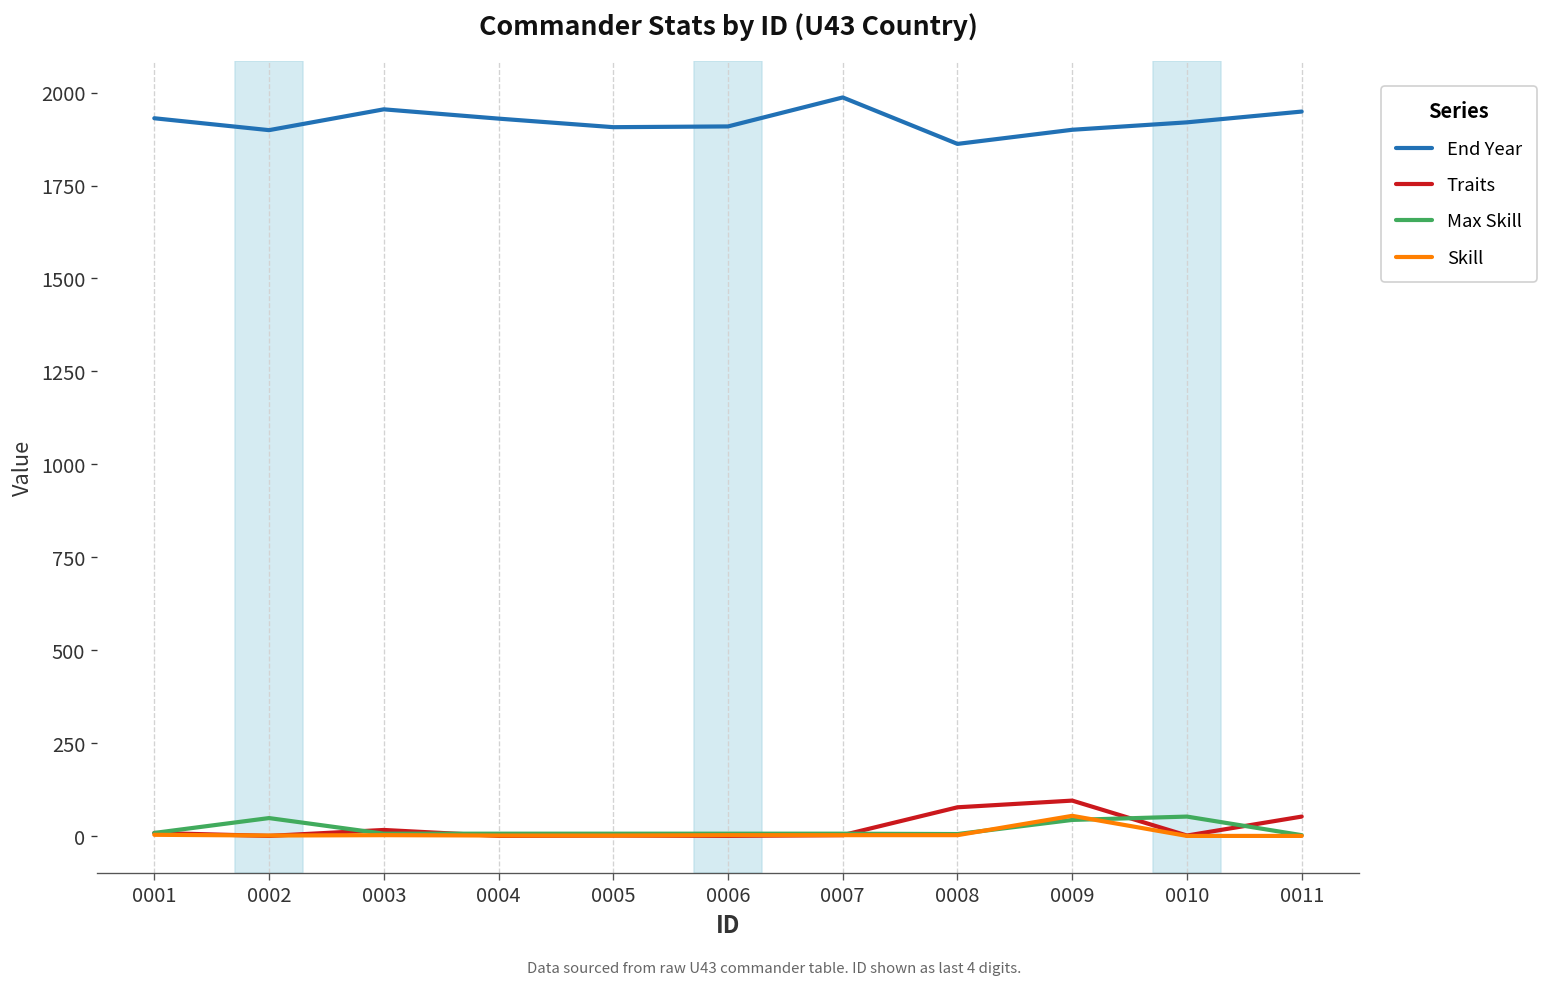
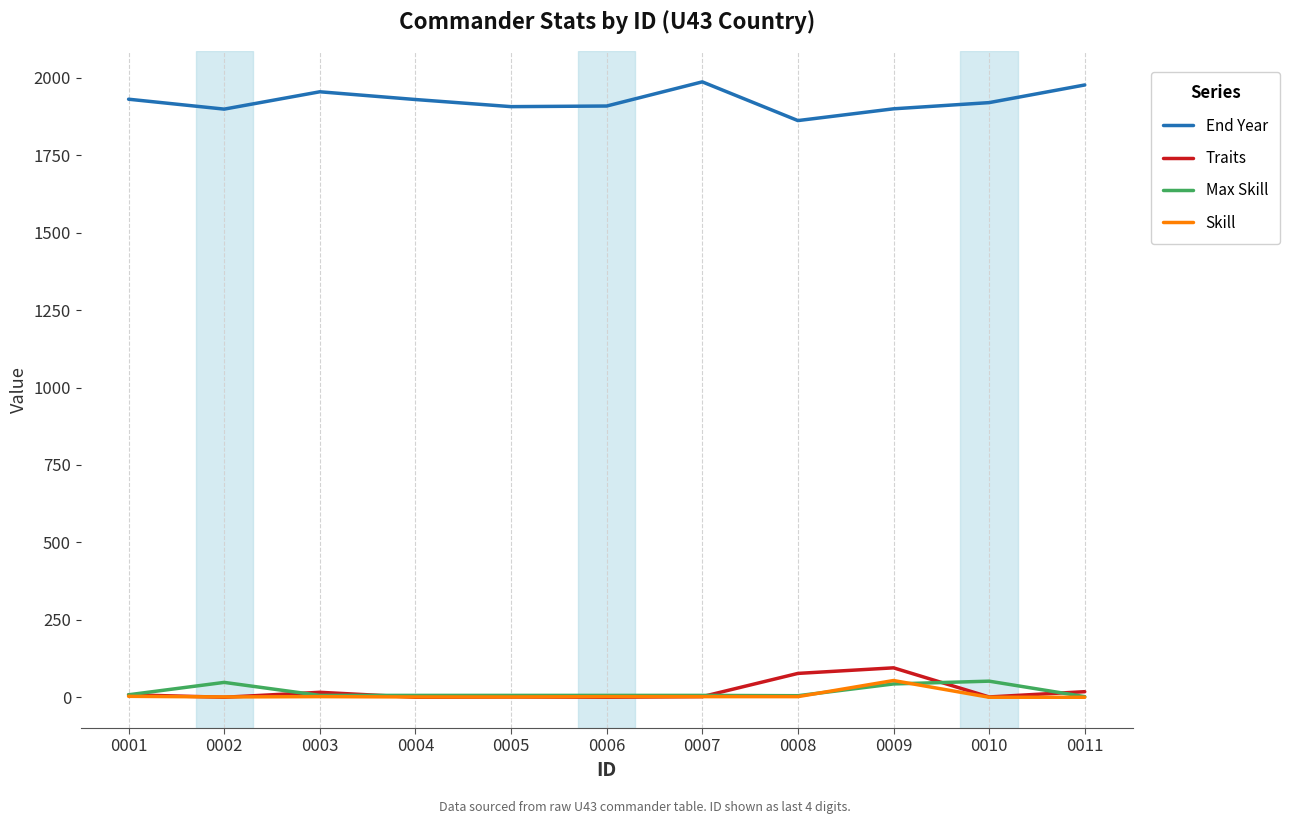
  {
    "End Year": {
      "0001": 1930,
      "0002": 1900,
      "0003": 1960,
      "0004": 1930,
      "0005": 1910,
      "0006": 1910,
      "0007": 1990,
      "0008": 1860,
      "0009": 1900,
      "0010": 1920,
-     "0011": 1950
+     "0011": 1980
    },
    "Traits": {
      "0003": 20,
      "0008": 80,
      "0009": 100,
-     "0011": 50
+     "0011": 20
    },
    "Max Skill": {
      "0002": 50,
      "0009": 40,
      "0010": 50
    },
    "Skill": {
      "0009": 50
    }
  }
